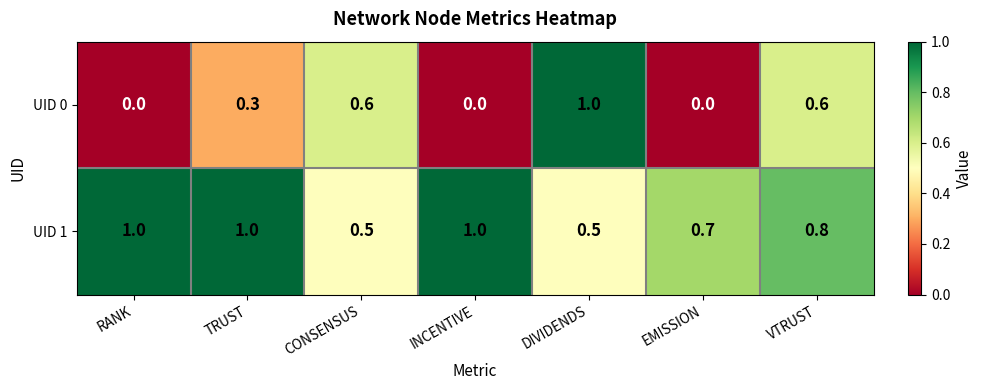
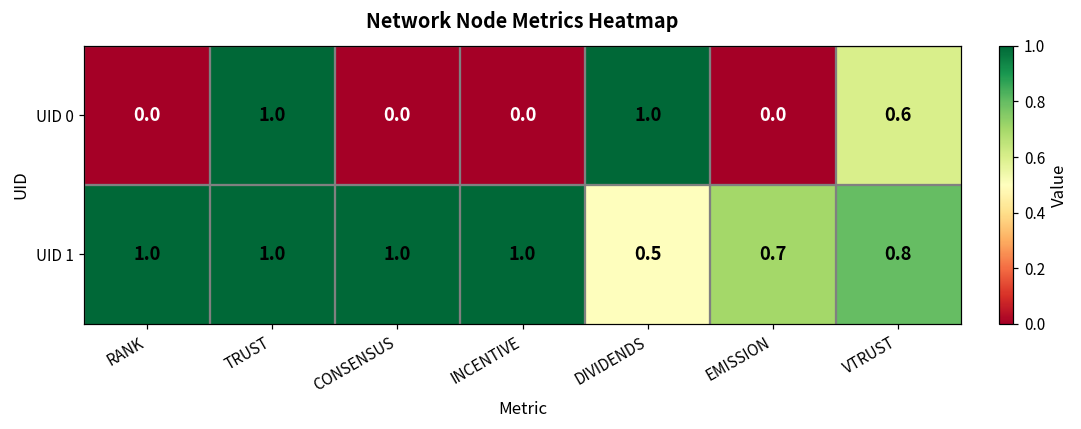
  {
    "UID 0": {
      "RANK": 0.0,
-     "TRUST": 0.3,
-     "CONSENSUS": 0.6,
+     "TRUST": 1.0,
+     "CONSENSUS": 0.0,
      "INCENTIVE": 0.0,
      "DIVIDENDS": 1.0,
      "EMISSION": 0.0,
      "VTRUST": 0.6
    },
    "UID 1": {
      "RANK": 1.0,
      "TRUST": 1.0,
-     "CONSENSUS": 0.5,
+     "CONSENSUS": 1.0,
      "INCENTIVE": 1.0,
      "DIVIDENDS": 0.5,
      "EMISSION": 0.7,
      "VTRUST": 0.8
    }
  }
